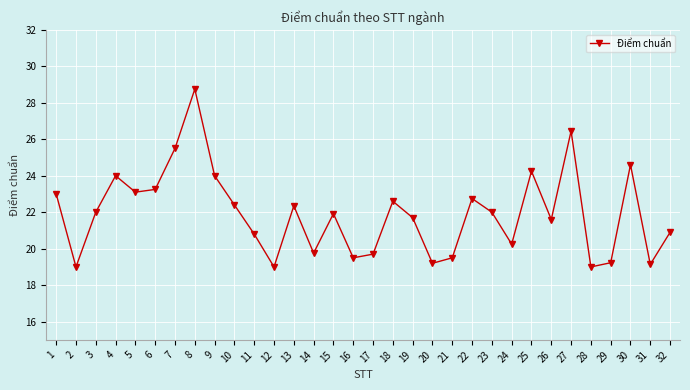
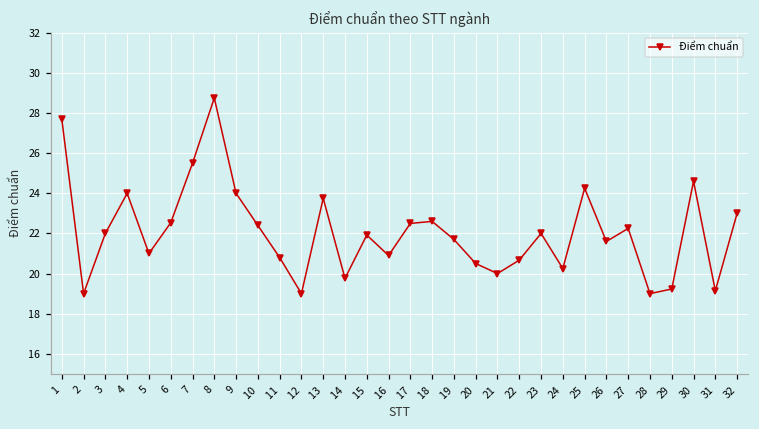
  {
-   "1": 23.0,
+   "1": 27.7,
    "2": 19.0,
    "3": 22.0,
    "4": 24.0,
-   "5": 23.1,
-   "6": 23.3,
+   "5": 21.0,
+   "6": 22.5,
    "7": 25.5,
    "8": 28.8,
    "9": 24.0,
    "10": 22.4,
    "11": 20.8,
    "12": 19.0,
-   "13": 22.4,
+   "13": 23.8,
    "14": 19.8,
    "15": 21.9,
-   "16": 19.5,
-   "17": 19.7,
+   "16": 20.9,
+   "17": 22.5,
    "18": 22.6,
    "19": 21.7,
-   "20": 19.2,
-   "21": 19.5,
-   "22": 22.8,
+   "20": 20.5,
+   "21": 20.0,
+   "22": 20.7,
    "23": 22.0,
    "24": 20.3,
    "25": 24.3,
    "26": 21.6,
-   "27": 26.5,
+   "27": 22.3,
    "28": 19.0,
    "29": 19.2,
    "30": 24.6,
    "31": 19.1,
-   "32": 20.9
+   "32": 23.0
  }
